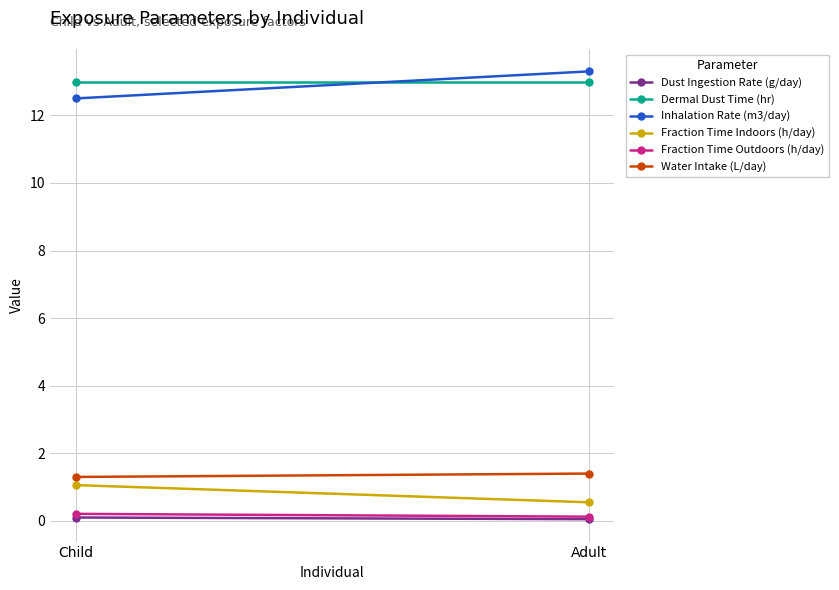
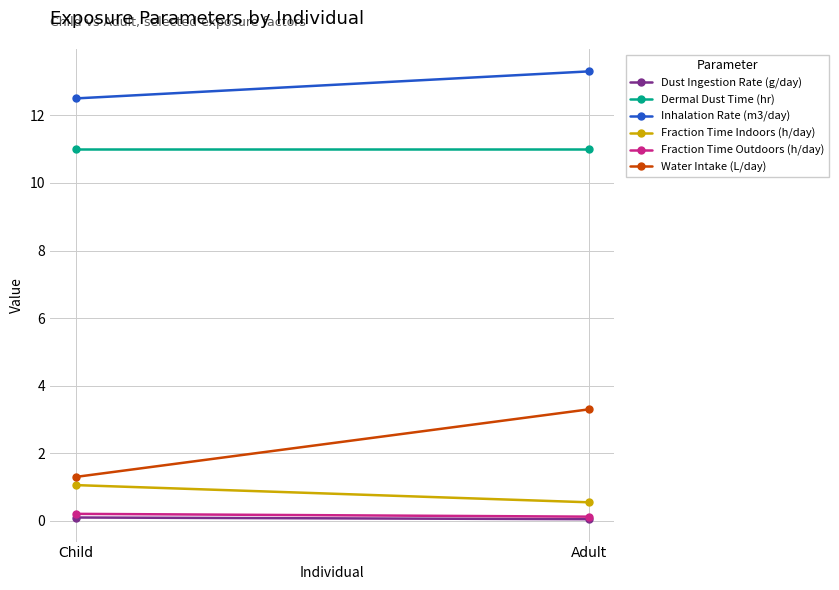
  {
    "Dust Ingestion Rate (g/day)": {
      "Child": 0.1
    },
    "Dermal Dust Time (hr)": {
-     "Child": 13,
-     "Adult": 13
+     "Child": 11,
+     "Adult": 11
    },
    "Inhalation Rate (m3/day)": {
      "Child": 12.5,
      "Adult": 13.3
    },
    "Fraction Time Indoors (h/day)": {
      "Child": 1.1,
      "Adult": 0.6
    },
    "Fraction Time Outdoors (h/day)": {
      "Child": 0.2
    },
    "Water Intake (L/day)": {
      "Child": 1.3,
-     "Adult": 1.4
+     "Adult": 3.3
    }
  }
